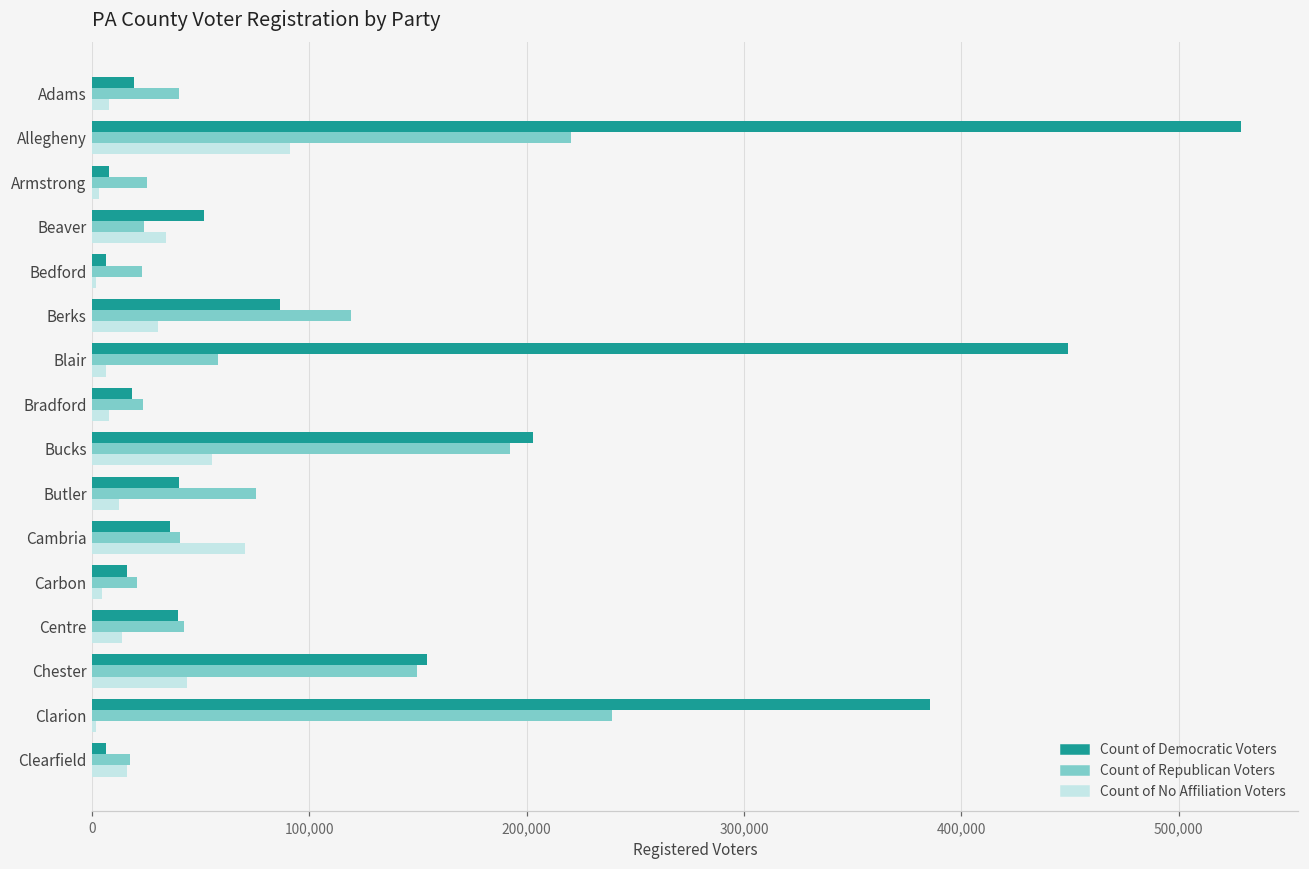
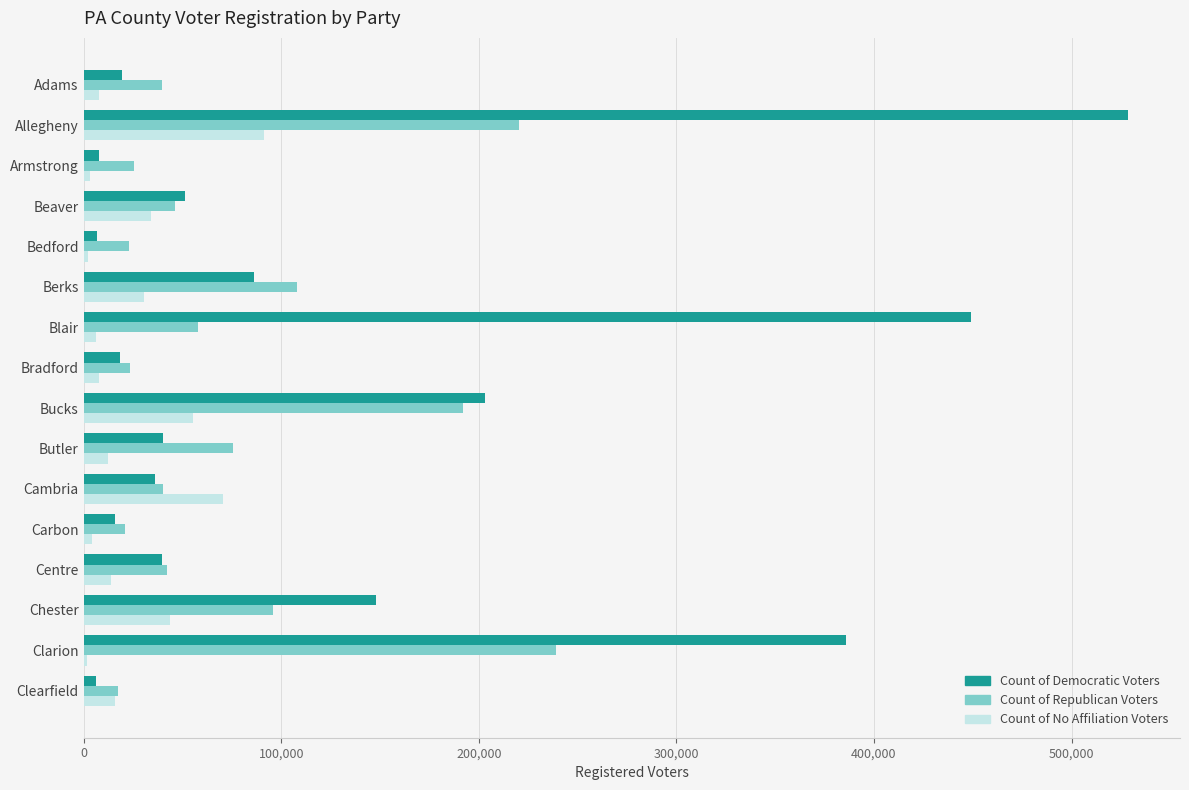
  {
    "Count of Democratic Voters": {
      "Adams": "19,000",
      "Allegheny": "528,000",
      "Armstrong": "8,000",
      "Beaver": "51,000",
      "Bedford": "7,000",
      "Berks": "86,000",
      "Blair": "449,000",
      "Bradford": "18,000",
      "Bucks": "203,000",
      "Butler": "40,000",
      "Cambria": "36,000",
      "Carbon": "16,000",
      "Centre": "39,000",
-     "Chester": "154,000",
+     "Chester": "148,000",
      "Clarion": "386,000",
      "Clearfield": "6,000"
    },
    "Count of Republican Voters": {
      "Adams": "40,000",
      "Allegheny": "220,000",
      "Armstrong": "25,000",
-     "Beaver": "24,000",
+     "Beaver": "46,000",
      "Bedford": "23,000",
-     "Berks": "119,000",
+     "Berks": "108,000",
      "Blair": "58,000",
      "Bradford": "23,000",
      "Bucks": "192,000",
      "Butler": "76,000",
      "Cambria": "40,000",
      "Carbon": "21,000",
      "Centre": "42,000",
-     "Chester": "150,000",
+     "Chester": "96,000",
      "Clarion": "239,000",
      "Clearfield": "17,000"
    },
    "Count of No Affiliation Voters": {
      "Adams": "8,000",
      "Allegheny": "91,000",
      "Armstrong": "3,000",
      "Beaver": "34,000",
      "Bedford": "2,000",
      "Berks": "30,000",
      "Blair": "6,000",
      "Bradford": "8,000",
      "Bucks": "55,000",
      "Butler": "13,000",
      "Cambria": "70,000",
      "Carbon": "4,000",
      "Centre": "14,000",
      "Chester": "44,000",
      "Clarion": "2,000",
      "Clearfield": "16,000"
    }
  }
